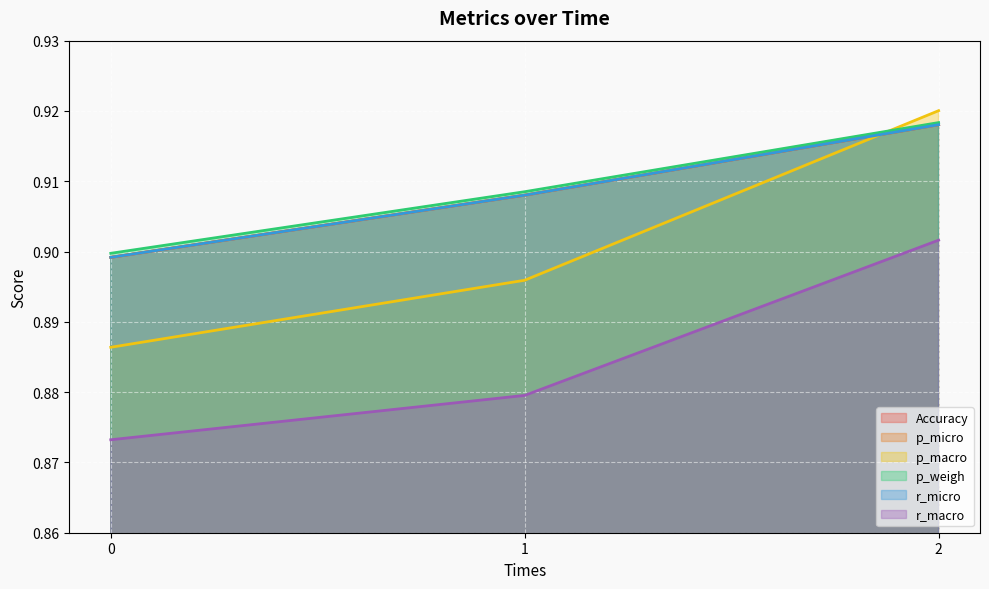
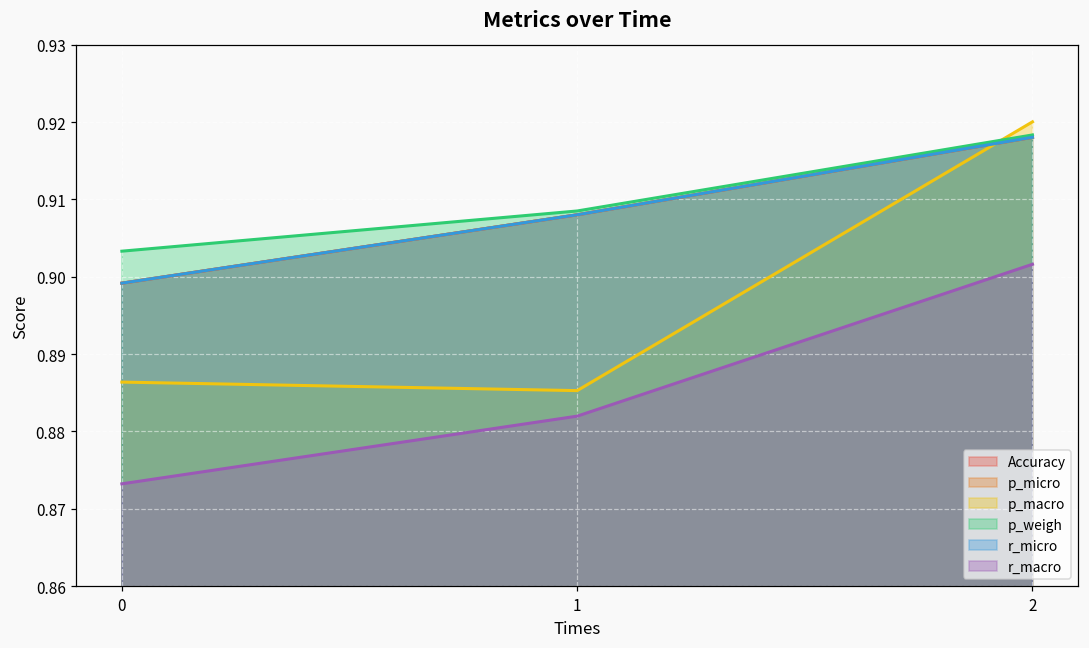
  {
    "r_micro": {
      "0": 0.899,
      "1": 0.908
    },
    "p_macro": {
      "0": 0.886,
-     "1": 0.896,
+     "1": 0.885,
      "2": 0.920
    },
    "p_weigh": {
-     "0": 0.900,
+     "0": 0.903,
      "1": 0.909
    },
    "r_macro": {
      "0": 0.873,
-     "1": 0.880,
+     "1": 0.882,
      "2": 0.902
    }
  }
